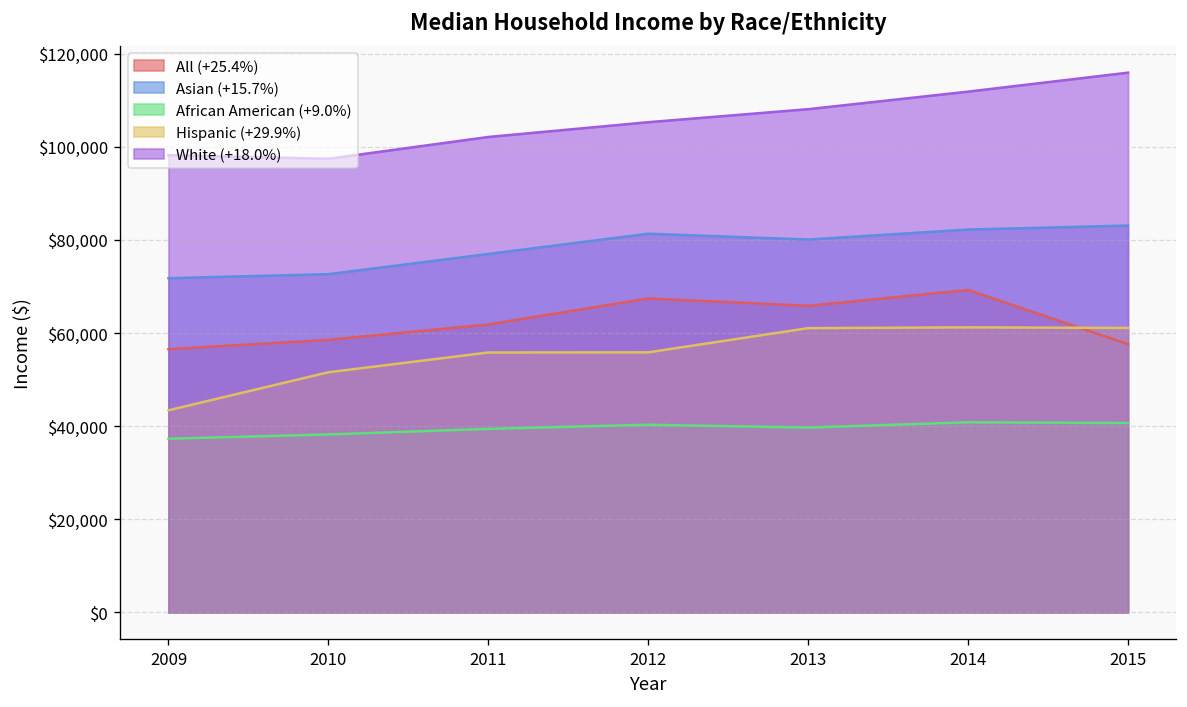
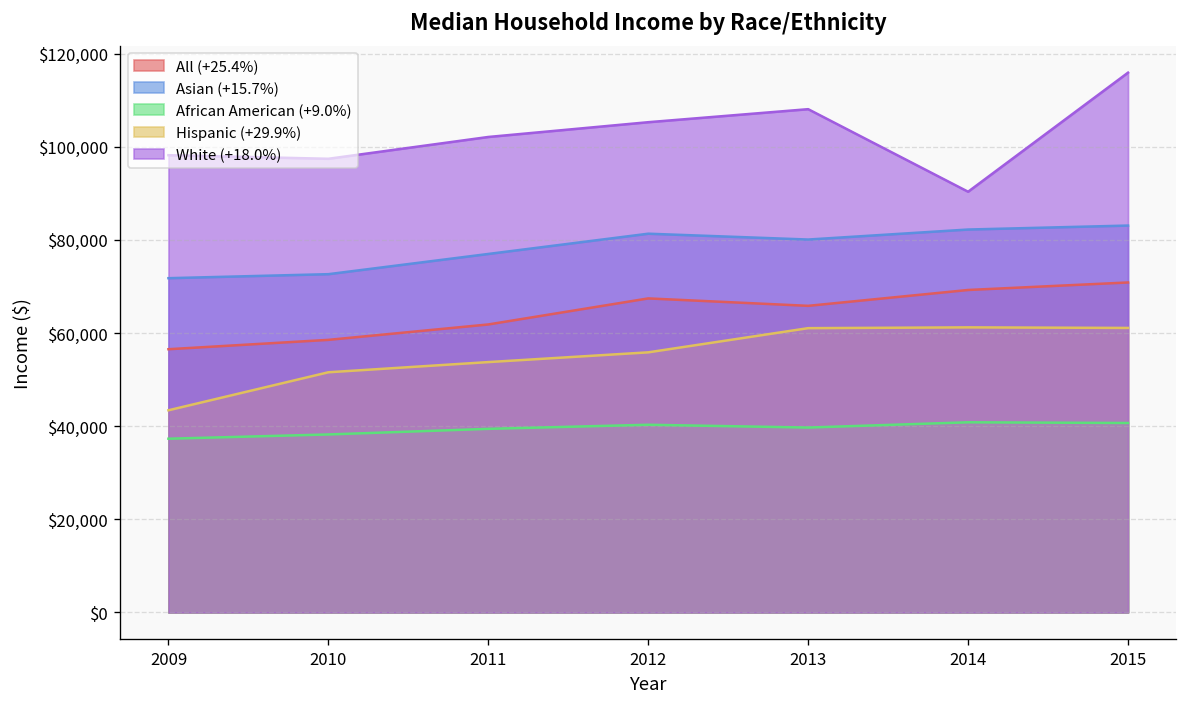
  {
    "All (+25.4%)": {
      "2009": "$57,000",
      "2010": "$59,000",
      "2011": "$62,000",
      "2012": "$67,000",
      "2013": "$66,000",
      "2014": "$69,000",
-     "2015": "$58,000"
+     "2015": "$71,000"
    },
    "Asian (+15.7%)": {
      "2009": "$72,000",
      "2010": "$73,000",
      "2011": "$77,000",
      "2012": "$81,000",
      "2013": "$80,000",
      "2014": "$82,000",
      "2015": "$83,000"
    },
    "African American (+9.0%)": {
      "2009": "$37,000",
      "2010": "$38,000",
      "2011": "$39,000",
      "2012": "$40,000",
      "2013": "$40,000",
      "2014": "$41,000",
      "2015": "$41,000"
    },
    "Hispanic (+29.9%)": {
      "2009": "$43,000",
      "2010": "$52,000",
-     "2011": "$56,000",
+     "2011": "$54,000",
      "2012": "$56,000",
      "2013": "$61,000",
      "2014": "$61,000",
      "2015": "$61,000"
    },
    "White (+18.0%)": {
      "2011": "$102,000",
      "2012": "$105,000",
      "2013": "$108,000",
-     "2014": "$112,000",
+     "2014": "$90,000",
      "2015": "$116,000"
    }
  }
